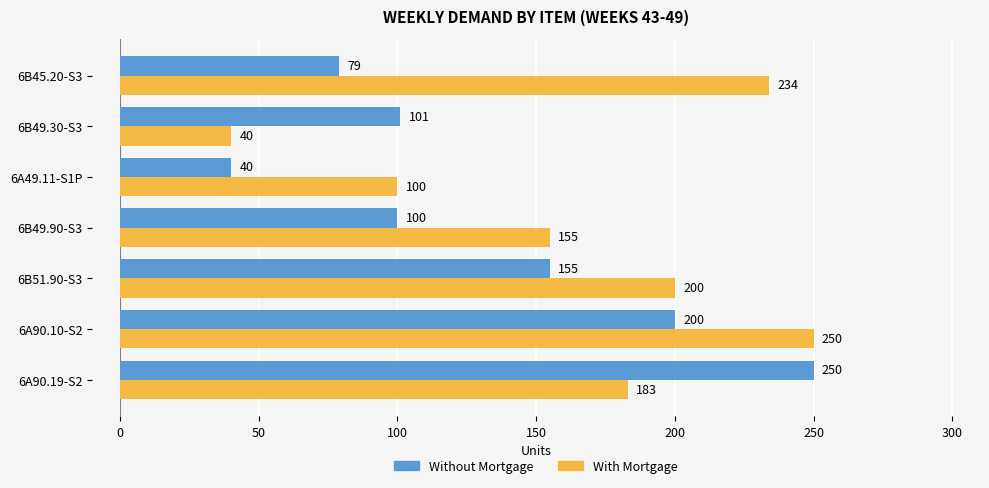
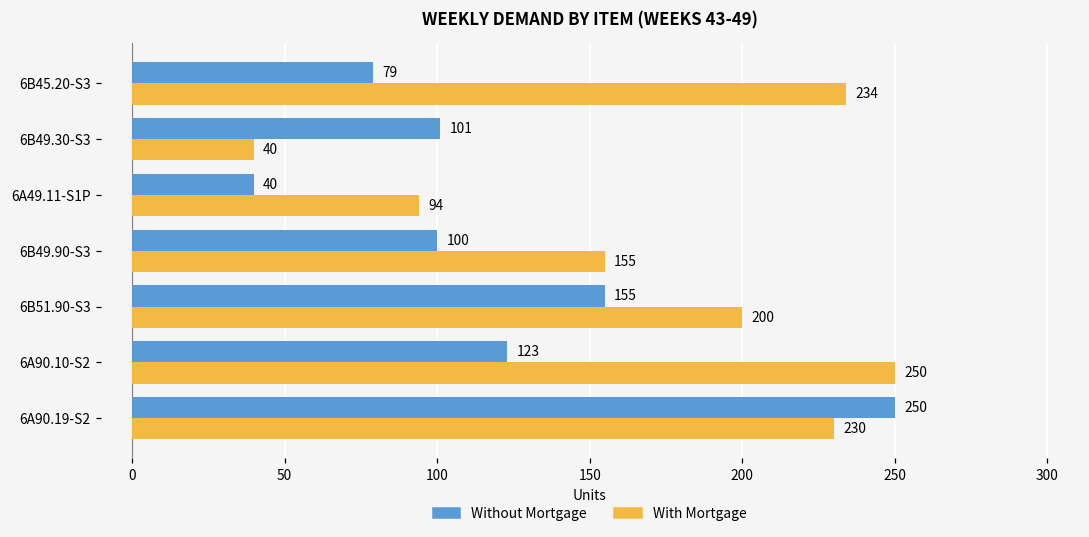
  {
    "Without Mortgage": {
      "6B45.20-S3": 79,
      "6B49.30-S3": 101,
      "6A49.11-S1P": 40,
      "6B49.90-S3": 100,
      "6B51.90-S3": 155,
-     "6A90.10-S2": 200,
+     "6A90.10-S2": 123,
      "6A90.19-S2": 250
    },
    "With Mortgage": {
      "6B45.20-S3": 234,
      "6B49.30-S3": 40,
-     "6A49.11-S1P": 100,
+     "6A49.11-S1P": 94,
      "6B49.90-S3": 155,
      "6B51.90-S3": 200,
      "6A90.10-S2": 250,
-     "6A90.19-S2": 183
+     "6A90.19-S2": 230
    }
  }
